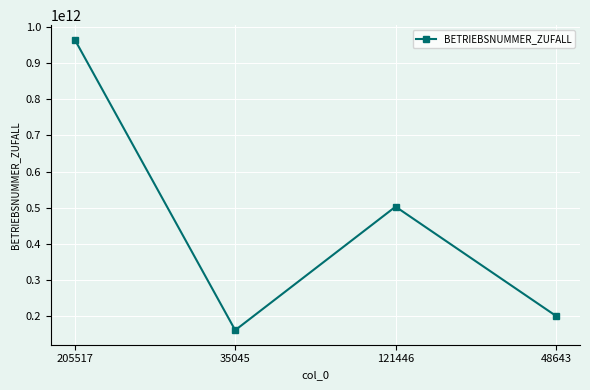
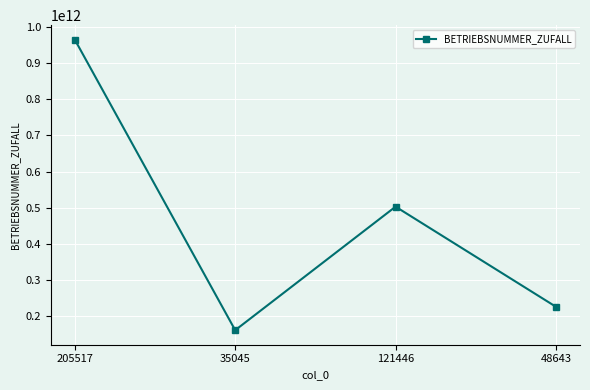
  {
    "205517": 960000000000,
    "35045": 160000000000,
    "121446": 500000000000,
-   "48643": 200000000000
+   "48643": 230000000000
  }
